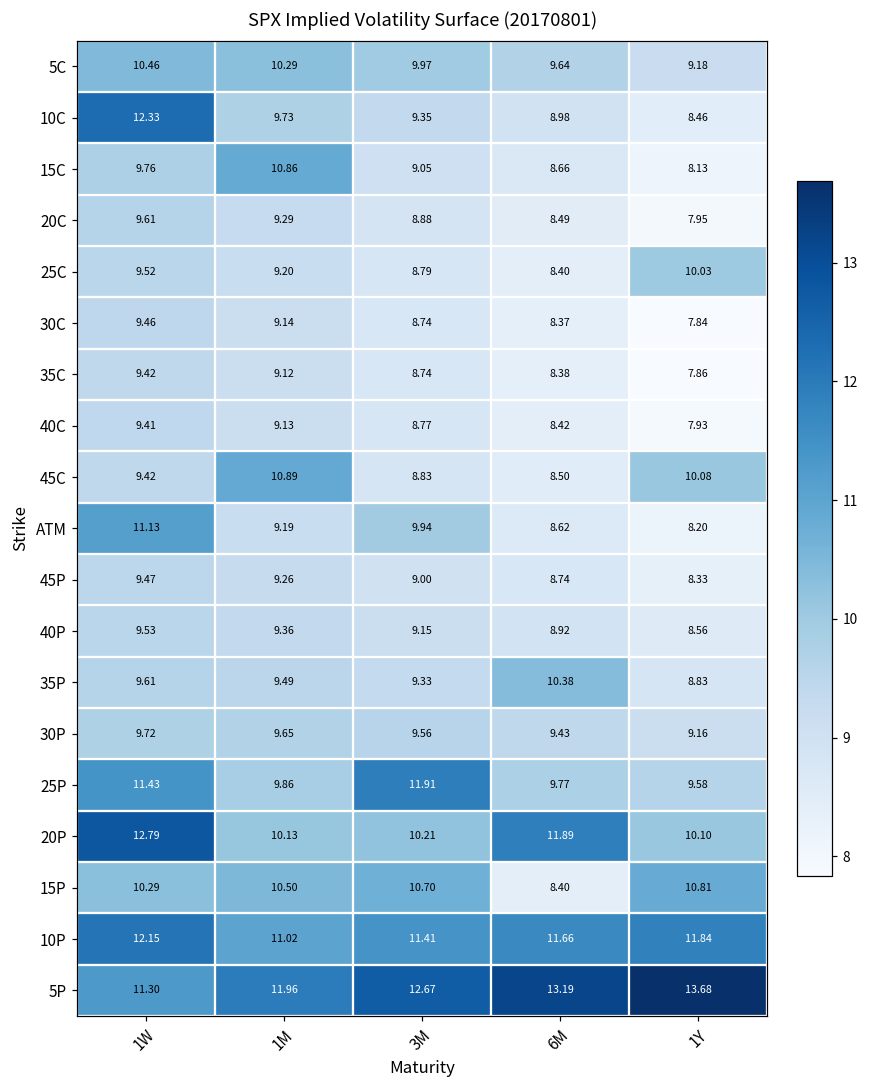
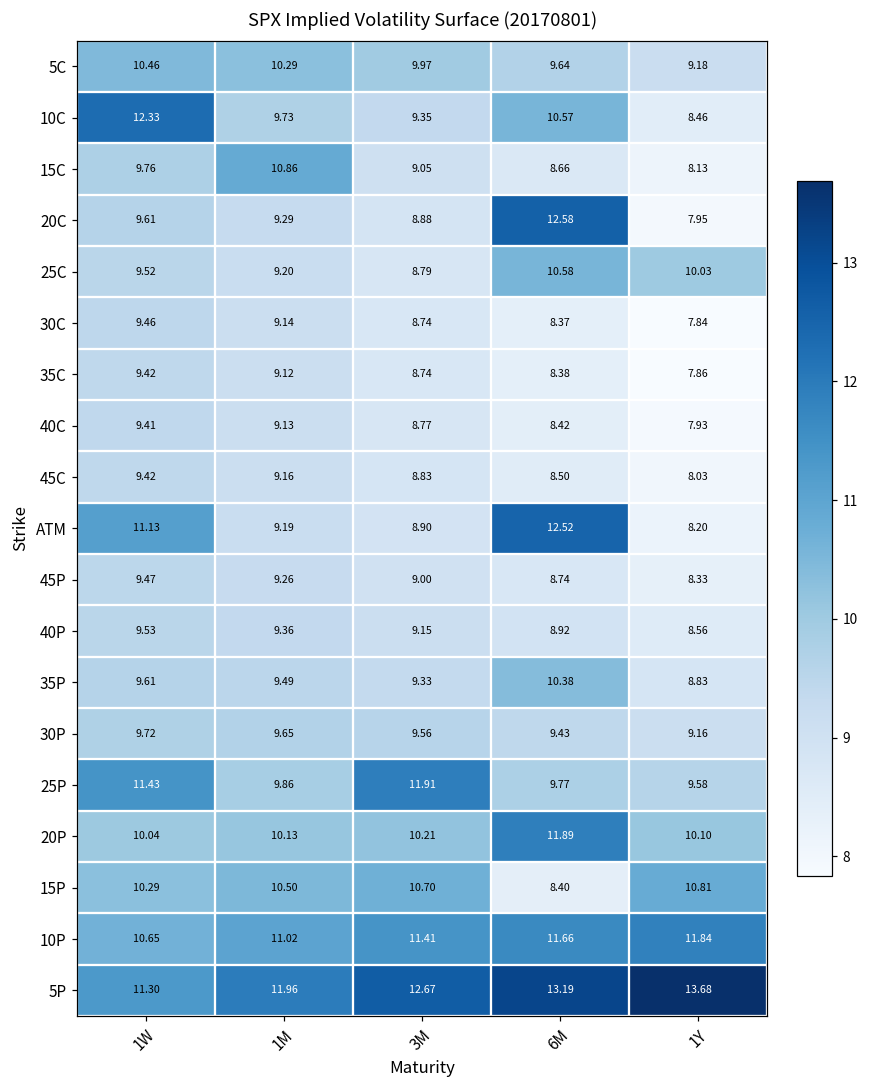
  {
    "5C": {
      "1W": 10.46,
      "1M": 10.29,
      "3M": 9.97,
      "6M": 9.64,
      "1Y": 9.18
    },
    "10C": {
      "1W": 12.33,
      "1M": 9.73,
      "3M": 9.35,
-     "6M": 8.98,
+     "6M": 10.57,
      "1Y": 8.46
    },
    "15C": {
      "1W": 9.76,
      "1M": 10.86,
      "3M": 9.05,
      "6M": 8.66,
      "1Y": 8.13
    },
    "20C": {
      "1W": 9.61,
      "1M": 9.29,
      "3M": 8.88,
-     "6M": 8.49,
+     "6M": 12.58,
      "1Y": 7.95
    },
    "25C": {
      "1W": 9.52,
      "1M": 9.20,
      "3M": 8.79,
-     "6M": 8.40,
+     "6M": 10.58,
      "1Y": 10.03
    },
    "30C": {
      "1W": 9.46,
      "1M": 9.14,
      "3M": 8.74,
      "6M": 8.37,
      "1Y": 7.84
    },
    "35C": {
      "1W": 9.42,
      "1M": 9.12,
      "3M": 8.74,
      "6M": 8.38,
      "1Y": 7.86
    },
    "40C": {
      "1W": 9.41,
      "1M": 9.13,
      "3M": 8.77,
      "6M": 8.42,
      "1Y": 7.93
    },
    "45C": {
      "1W": 9.42,
-     "1M": 10.89,
+     "1M": 9.16,
      "3M": 8.83,
      "6M": 8.50,
-     "1Y": 10.08
+     "1Y": 8.03
    },
    "ATM": {
      "1W": 11.13,
      "1M": 9.19,
-     "3M": 9.94,
-     "6M": 8.62,
+     "3M": 8.90,
+     "6M": 12.52,
      "1Y": 8.20
    },
    "45P": {
      "1W": 9.47,
      "1M": 9.26,
      "3M": 9.00,
      "6M": 8.74,
      "1Y": 8.33
    },
    "40P": {
      "1W": 9.53,
      "1M": 9.36,
      "3M": 9.15,
      "6M": 8.92,
      "1Y": 8.56
    },
    "35P": {
      "1W": 9.61,
      "1M": 9.49,
      "3M": 9.33,
      "6M": 10.38,
      "1Y": 8.83
    },
    "30P": {
      "1W": 9.72,
      "1M": 9.65,
      "3M": 9.56,
      "6M": 9.43,
      "1Y": 9.16
    },
    "25P": {
      "1W": 11.43,
      "1M": 9.86,
      "3M": 11.91,
      "6M": 9.77,
      "1Y": 9.58
    },
    "20P": {
-     "1W": 12.79,
+     "1W": 10.04,
      "1M": 10.13,
      "3M": 10.21,
      "6M": 11.89,
      "1Y": 10.10
    },
    "15P": {
      "1W": 10.29,
      "1M": 10.50,
      "3M": 10.70,
      "6M": 8.40,
      "1Y": 10.81
    },
    "10P": {
-     "1W": 12.15,
+     "1W": 10.65,
      "1M": 11.02,
      "3M": 11.41,
      "6M": 11.66,
      "1Y": 11.84
    },
    "5P": {
      "1W": 11.30,
      "1M": 11.96,
      "3M": 12.67,
      "6M": 13.19,
      "1Y": 13.68
    }
  }
